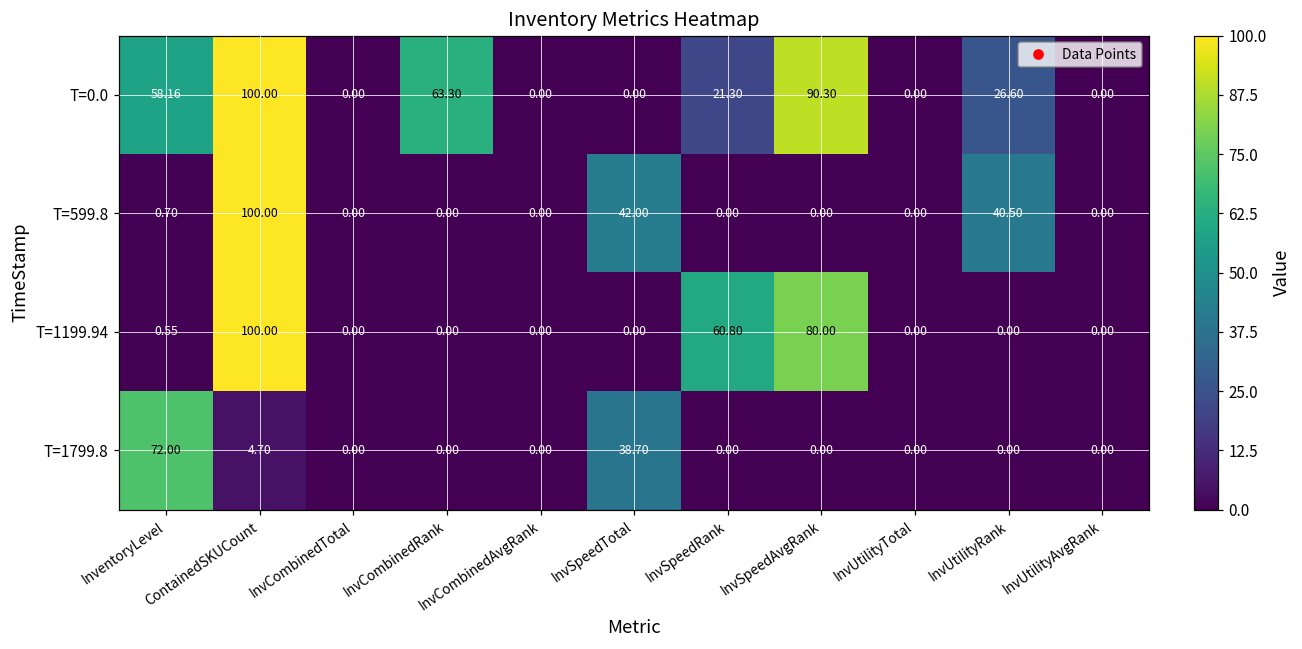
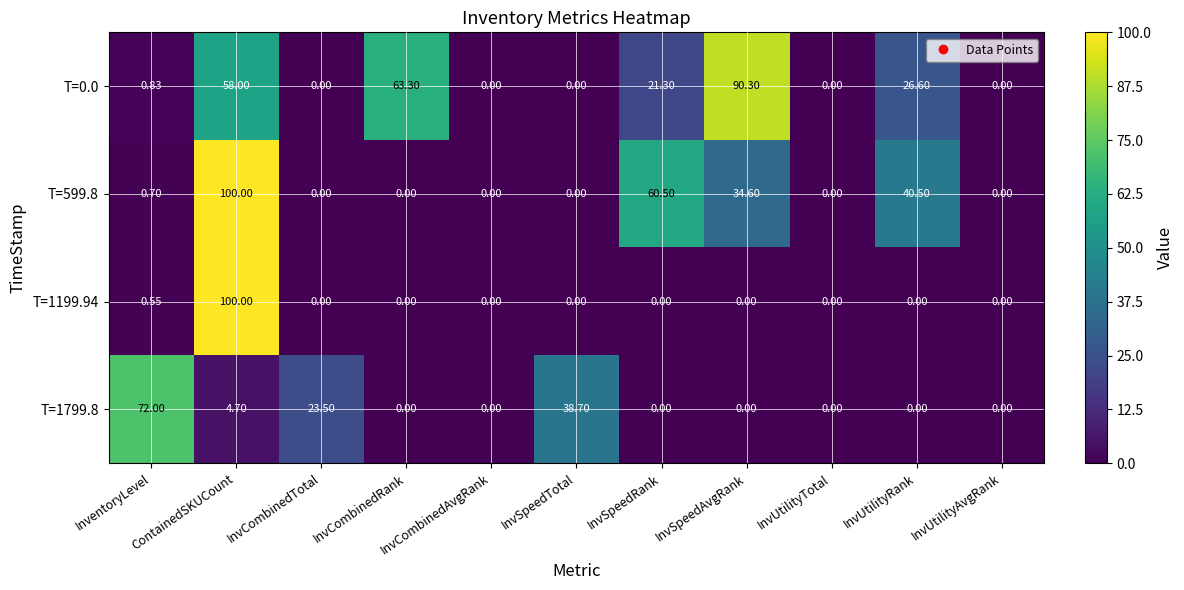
  {
    "T=0.0": {
-     "InventoryLevel": 58.16,
-     "ContainedSKUCount": 100.00,
+     "InventoryLevel": 0.83,
+     "ContainedSKUCount": 58.00,
      "InvCombinedTotal": 0.00,
      "InvCombinedRank": 63.30,
      "InvCombinedAvgRank": 0.00,
      "InvSpeedTotal": 0.00,
      "InvSpeedRank": 21.30,
      "InvSpeedAvgRank": 90.30,
      "InvUtilityTotal": 0.00,
      "InvUtilityRank": 26.60,
      "InvUtilityAvgRank": 0.00
    },
    "T=599.8": {
      "InventoryLevel": 0.70,
      "ContainedSKUCount": 100.00,
      "InvCombinedTotal": 0.00,
      "InvCombinedRank": 0.00,
      "InvCombinedAvgRank": 0.00,
-     "InvSpeedTotal": 42.00,
-     "InvSpeedRank": 0.00,
-     "InvSpeedAvgRank": 0.00,
+     "InvSpeedTotal": 0.00,
+     "InvSpeedRank": 60.50,
+     "InvSpeedAvgRank": 34.60,
      "InvUtilityTotal": 0.00,
      "InvUtilityRank": 40.50,
      "InvUtilityAvgRank": 0.00
    },
    "T=1199.94": {
      "InventoryLevel": 0.55,
      "ContainedSKUCount": 100.00,
      "InvCombinedTotal": 0.00,
      "InvCombinedRank": 0.00,
      "InvCombinedAvgRank": 0.00,
      "InvSpeedTotal": 0.00,
-     "InvSpeedRank": 60.80,
-     "InvSpeedAvgRank": 80.00,
+     "InvSpeedRank": 0.00,
+     "InvSpeedAvgRank": 0.00,
      "InvUtilityTotal": 0.00,
      "InvUtilityRank": 0.00,
      "InvUtilityAvgRank": 0.00
    },
    "T=1799.8": {
      "InventoryLevel": 72.00,
      "ContainedSKUCount": 4.70,
-     "InvCombinedTotal": 0.00,
+     "InvCombinedTotal": 23.50,
      "InvCombinedRank": 0.00,
      "InvCombinedAvgRank": 0.00,
      "InvSpeedTotal": 38.70,
      "InvSpeedRank": 0.00,
      "InvSpeedAvgRank": 0.00,
      "InvUtilityTotal": 0.00,
      "InvUtilityRank": 0.00,
      "InvUtilityAvgRank": 0.00
    }
  }
